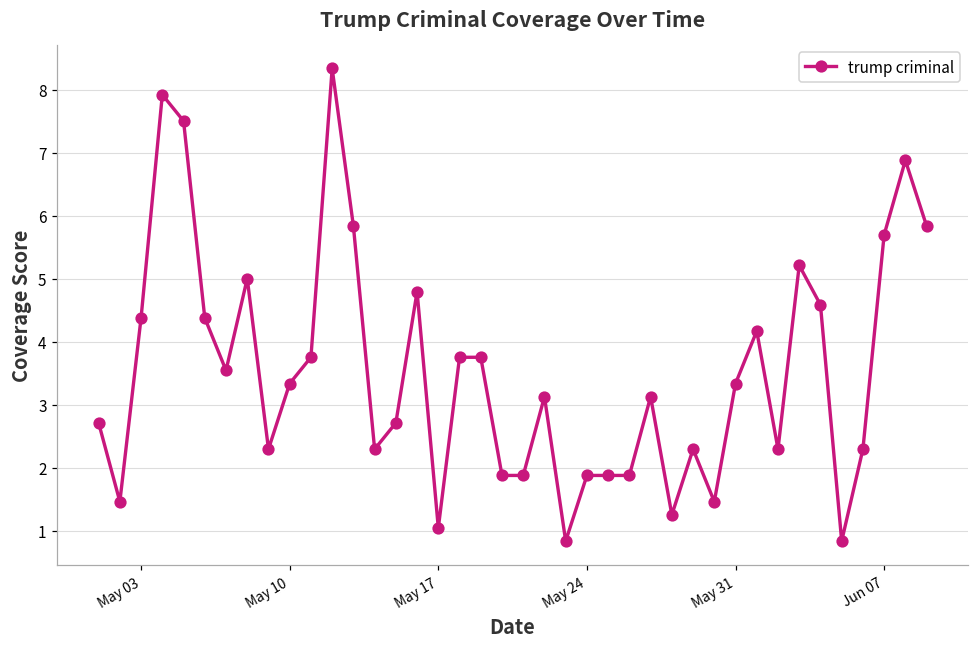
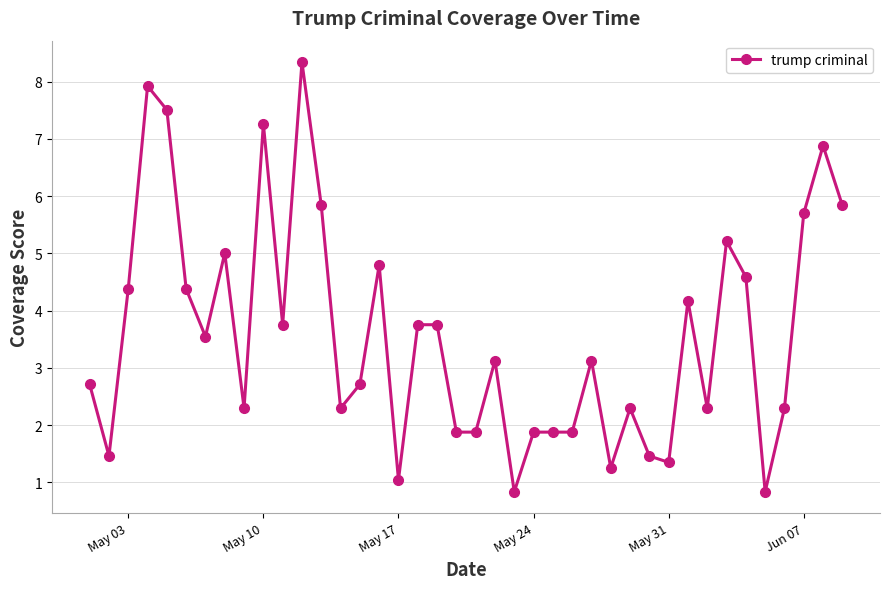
  {
    "May 03": 4.4,
-   "May 10": 3.3,
+   "May 10": 7.3,
    "May 17": 1.0,
    "May 24": 1.9,
-   "May 31": 3.3,
+   "May 31": 1.3,
    "Jun 07": 5.7
  }
